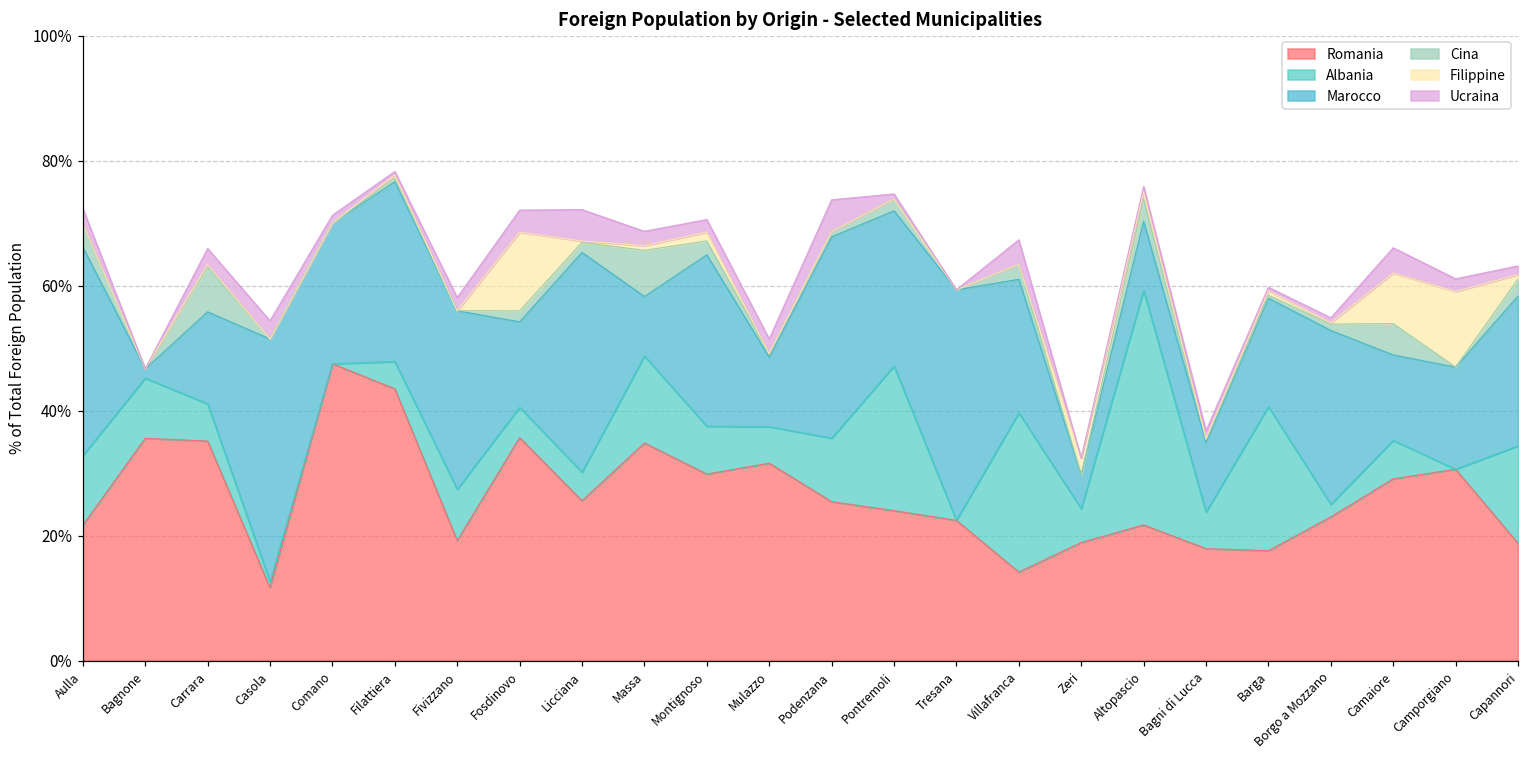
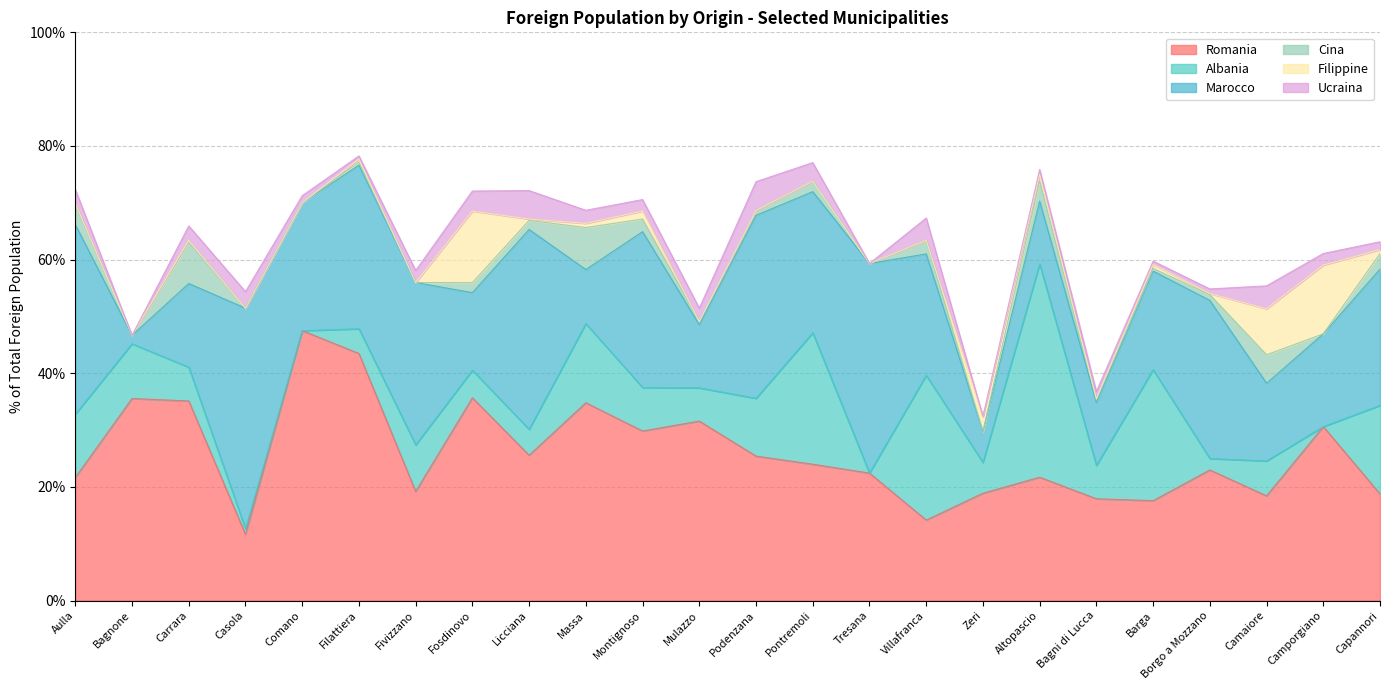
  {
    "Romania": {
      "Aulla": "22%",
      "Bagnone": "36%",
      "Carrara": "35%",
      "Casola": "12%",
      "Filattiera": "43%",
      "Fivizzano": "19%",
      "Fosdinovo": "36%",
      "Licciana": "26%",
      "Massa": "35%",
      "Montignoso": "30%",
      "Mulazzo": "32%",
      "Podenzana": "25%",
      "Pontremoli": "24%",
      "Villafranca": "14%",
      "Zeri": "19%",
      "Altopascio": "22%",
      "Bagni di Lucca": "18%",
      "Barga": "18%",
      "Borgo a Mozzano": "23%",
-     "Camaiore": "29%",
+     "Camaiore": "18%",
      "Capannori": "19%"
    },
    "Cina": {
      "Filattiera": "1%",
      "Fosdinovo": "2%",
      "Massa": "7%",
      "Montignoso": "2%",
      "Altopascio": "4%",
      "Barga": "0%",
      "Camaiore": "5%",
      "Capannori": "3%"
    },
    "Filippine": {
      "Filattiera": "1%",
      "Fosdinovo": "13%",
      "Massa": "1%",
      "Montignoso": "1%",
      "Altopascio": "1%",
      "Barga": "1%",
      "Camaiore": "8%",
      "Camporgiano": "12%",
      "Capannori": "1%"
    },
    "Ucraina": {
      "Aulla": "2%",
      "Carrara": "3%",
      "Casola": "3%",
      "Comano": "1%",
      "Filattiera": "1%",
      "Fivizzano": "2%",
      "Fosdinovo": "4%",
      "Licciana": "5%",
      "Massa": "2%",
      "Montignoso": "2%",
      "Mulazzo": "2%",
      "Podenzana": "5%",
-     "Pontremoli": "1%",
+     "Pontremoli": "3%",
      "Villafranca": "4%",
      "Altopascio": "1%",
      "Bagni di Lucca": "1%",
      "Barga": "1%",
      "Borgo a Mozzano": "1%",
      "Camaiore": "4%",
      "Camporgiano": "2%",
      "Capannori": "1%"
    }
  }
